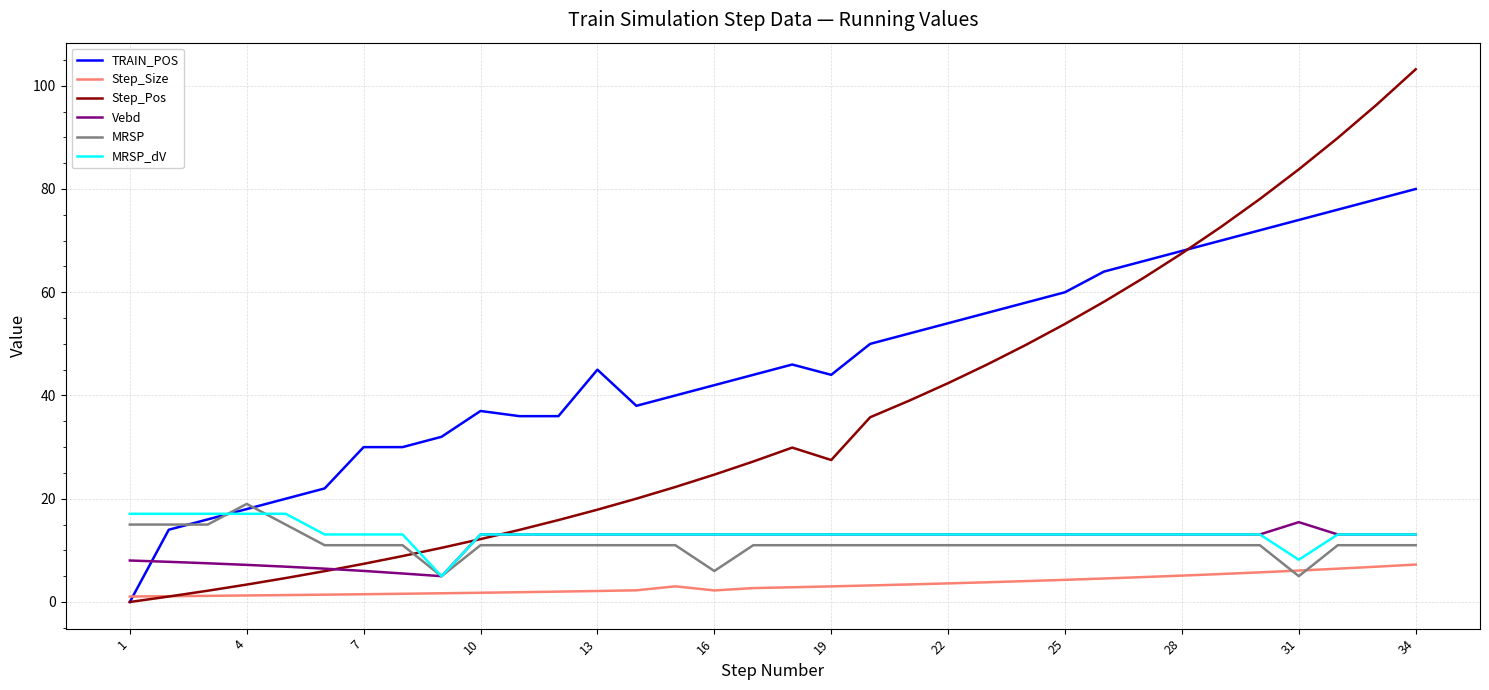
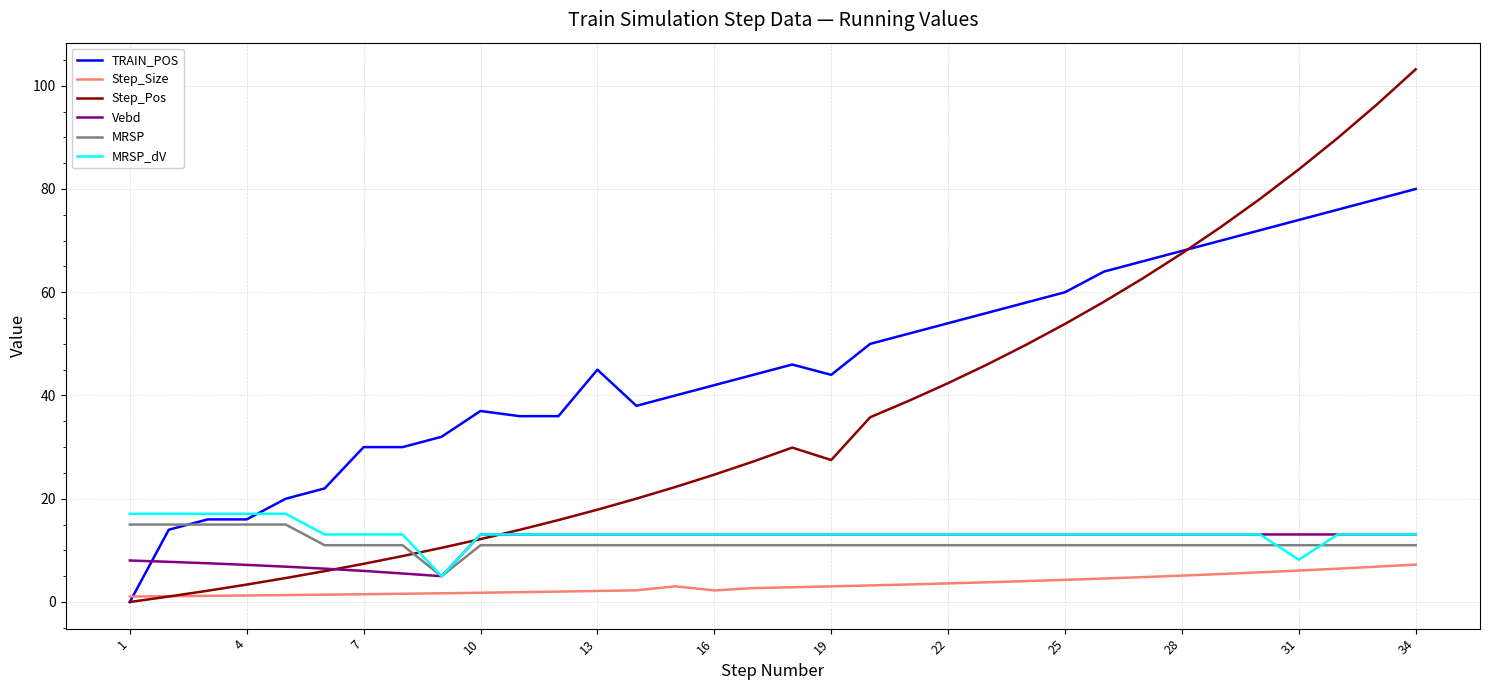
  {
    "TRAIN_POS": {
-     "4": 18,
+     "4": 16,
      "7": 30,
      "10": 37,
      "13": 45,
      "16": 42,
      "19": 44,
      "22": 54,
      "25": 60,
      "31": 74,
      "34": 80
    },
    "Step_Size": {
      "1": 1,
      "4": 1,
      "7": 2,
      "10": 2,
      "13": 2,
      "16": 2,
      "19": 3,
      "22": 4,
      "25": 4,
      "28": 5,
      "31": 6,
      "34": 7
    },
    "Step_Pos": {
      "4": 3,
      "7": 7,
      "10": 12,
      "13": 18,
      "16": 25,
      "19": 28,
      "22": 42,
      "25": 54,
      "31": 84,
      "34": 103
    },
    "Vebd": {
      "1": 8,
      "4": 7,
      "7": 6,
-     "31": 15
+     "31": 13
    },
    "MRSP": {
      "1": 15,
-     "4": 19,
+     "4": 15,
      "7": 11,
      "10": 11,
      "13": 11,
-     "16": 6,
+     "16": 11,
      "19": 11,
      "22": 11,
      "25": 11,
      "28": 11,
-     "31": 5,
+     "31": 11,
      "34": 11
    },
    "MRSP_dV": {
      "1": 17,
      "4": 17,
      "7": 13,
      "31": 8
    }
  }
